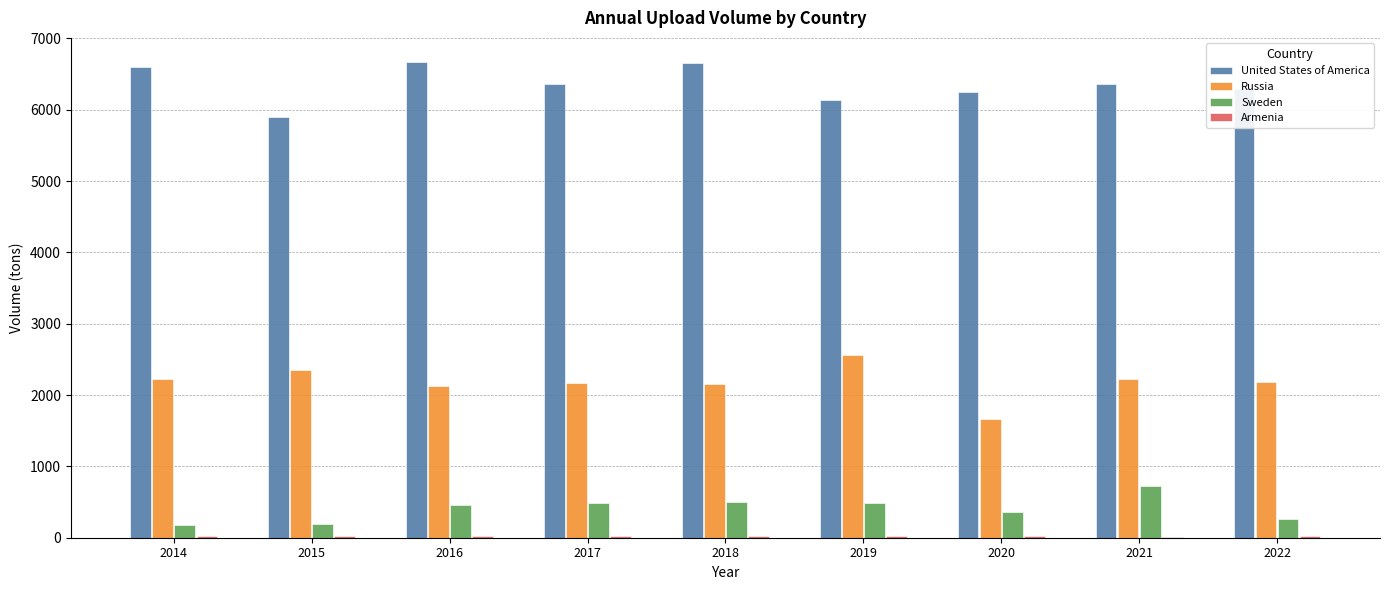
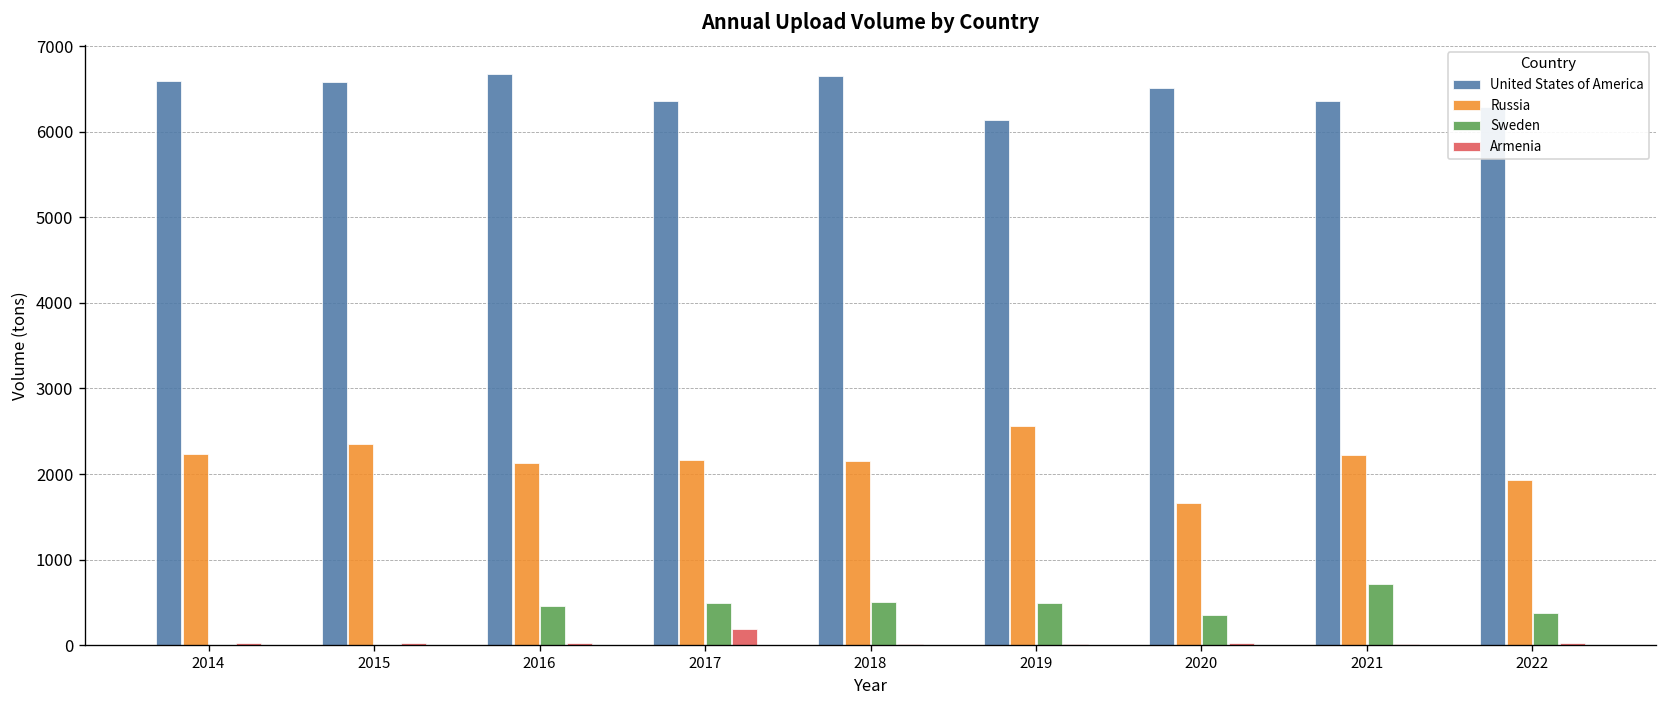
  {
    "United States of America": {
      "2014": 6600,
-     "2015": 5900,
+     "2015": 6600,
      "2016": 6700,
      "2017": 6400,
      "2018": 6700,
      "2019": 6100,
-     "2020": 6300,
+     "2020": 6500,
      "2021": 6400
    },
    "Russia": {
      "2014": 2200,
      "2015": 2400,
      "2016": 2100,
      "2017": 2200,
      "2018": 2200,
      "2019": 2600,
      "2020": 1700,
      "2021": 2200,
-     "2022": 2200
+     "2022": 1900
    },
    "Sweden": {
-     "2014": 200,
-     "2015": 200,
+     "2014": 0,
+     "2015": 0,
      "2016": 500,
      "2017": 500,
      "2018": 500,
      "2019": 500,
      "2020": 400,
      "2021": 700,
-     "2022": 300
+     "2022": 400
    },
    "Armenia": {
-     "2017": 0
+     "2017": 200
    }
  }
